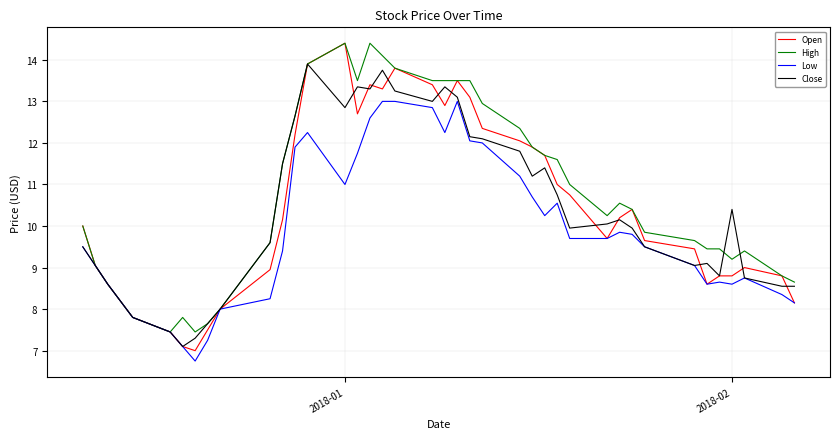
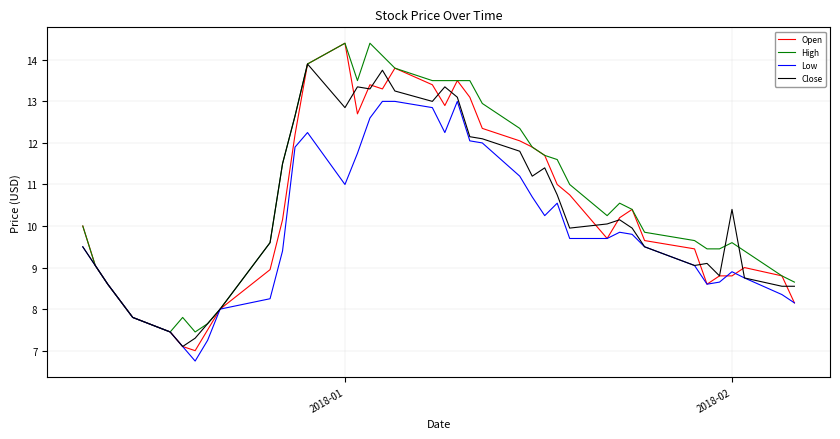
  {
    "Open": {
      "2018-02": 8.8
    },
    "High": {
-     "2018-02": 9.2
+     "2018-02": 9.6
    },
    "Low": {
      "2018-01": 11.0,
-     "2018-02": 8.6
+     "2018-02": 8.9
    },
    "Close": {
      "2018-01": 12.9,
      "2018-02": 10.4
    }
  }
